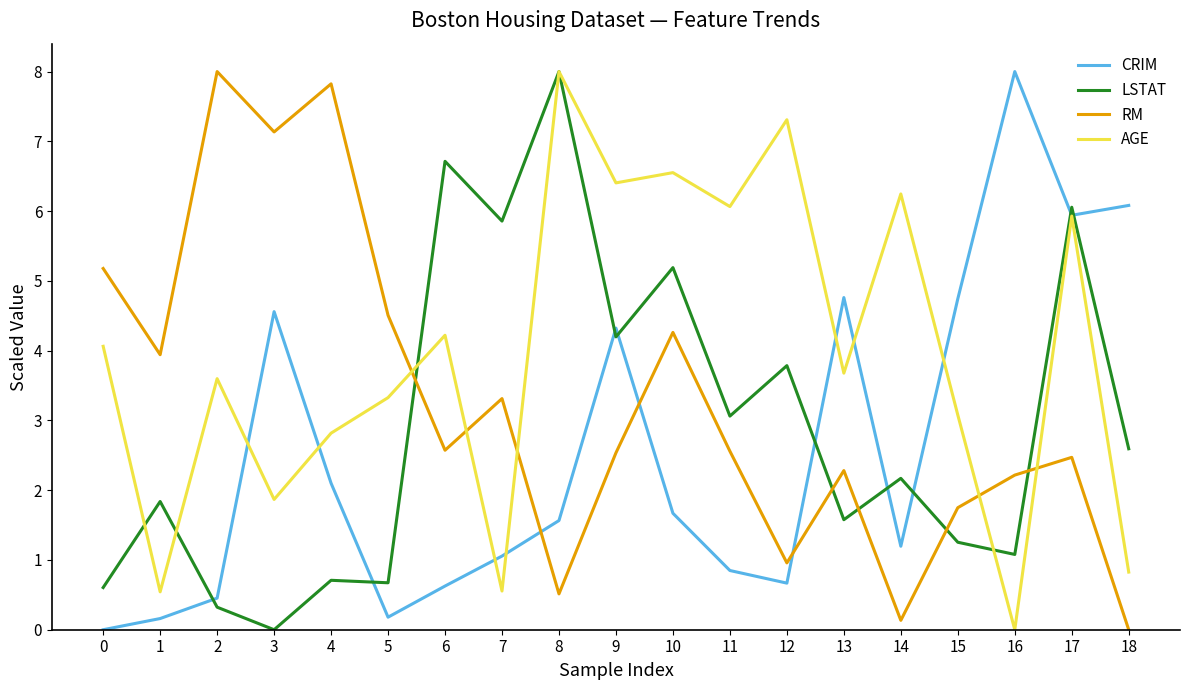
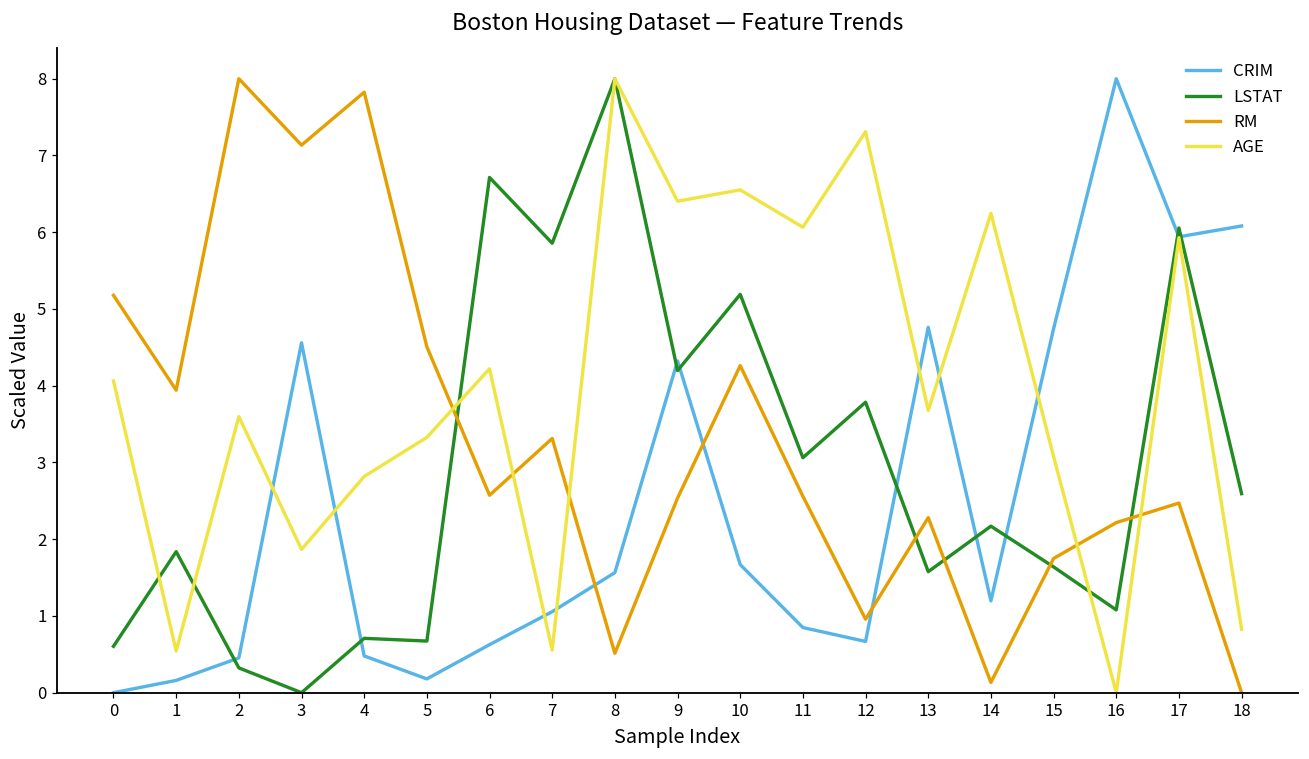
  {
    "CRIM": {
      "0": 0.0,
      "1": 0.2,
      "2": 0.5,
      "3": 4.6,
-     "4": 2.1,
+     "4": 0.5,
      "5": 0.2,
      "6": 0.6,
      "7": 1.1,
      "8": 1.6,
      "9": 4.3,
      "10": 1.7,
      "11": 0.8,
      "12": 0.7,
      "13": 4.8,
      "14": 1.2,
      "15": 4.7,
      "16": 8.0,
      "18": 6.1
    },
    "LSTAT": {
      "0": 0.6,
      "1": 1.8,
      "2": 0.3,
      "3": 0.0,
      "4": 0.7,
      "5": 0.7,
      "6": 6.7,
      "7": 5.9,
      "9": 4.2,
      "10": 5.2,
      "11": 3.1,
      "12": 3.8,
      "13": 1.6,
      "14": 2.2,
-     "15": 1.3,
+     "15": 1.6,
      "16": 1.1,
      "17": 6.1,
      "18": 2.6
    },
    "RM": {
      "0": 5.2,
      "1": 3.9,
      "2": 8.0,
      "3": 7.1,
      "4": 7.8,
      "5": 4.5,
      "6": 2.6,
      "7": 3.3,
      "8": 0.5,
      "9": 2.5,
      "10": 4.3,
      "11": 2.6,
      "12": 1.0,
      "13": 2.3,
      "14": 0.1,
      "15": 1.7,
      "16": 2.2,
      "17": 2.5,
      "18": 0.0
    },
    "AGE": {
      "0": 4.1,
      "1": 0.5,
      "2": 3.6,
      "3": 1.9,
      "4": 2.8,
      "5": 3.3,
      "6": 4.2,
      "7": 0.6,
      "9": 6.4,
      "10": 6.6,
      "11": 6.1,
      "12": 7.3,
      "13": 3.7,
      "14": 6.2,
      "15": 3.1,
      "16": 0.0,
      "18": 0.8
    }
  }
